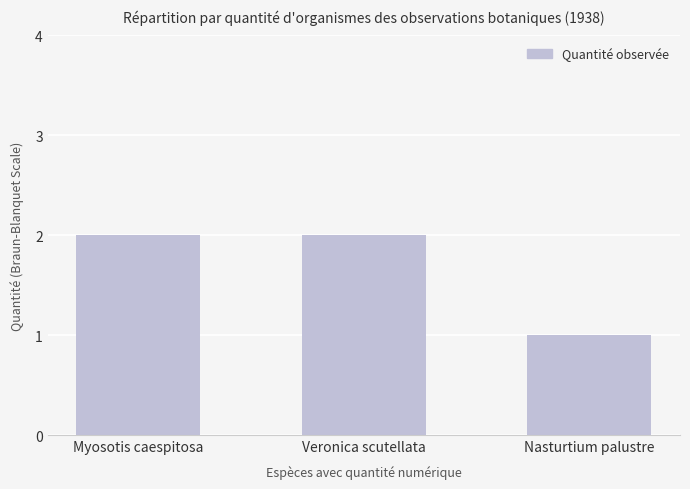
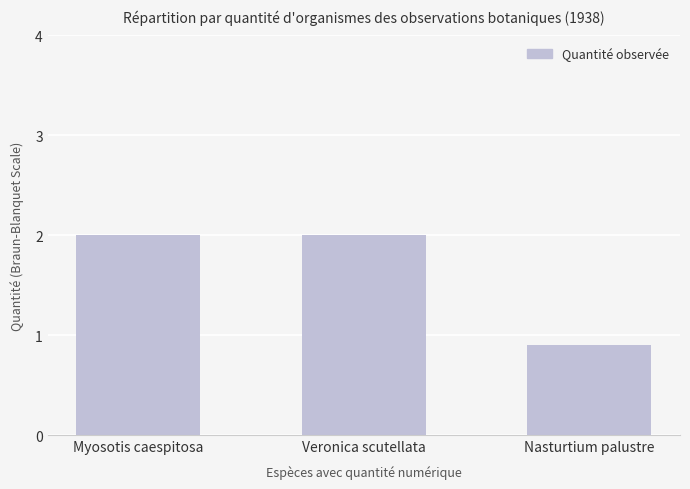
  {
    "Myosotis caespitosa": 2.0,
    "Veronica scutellata": 2.0,
-   "Nasturtium palustre": 1.0
+   "Nasturtium palustre": 0.9
  }
